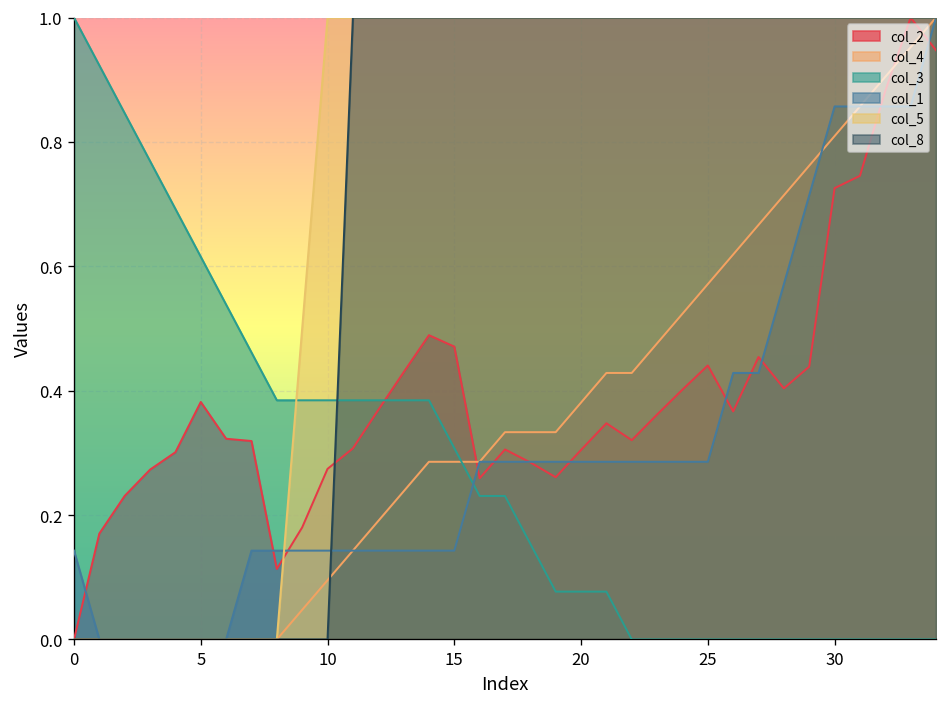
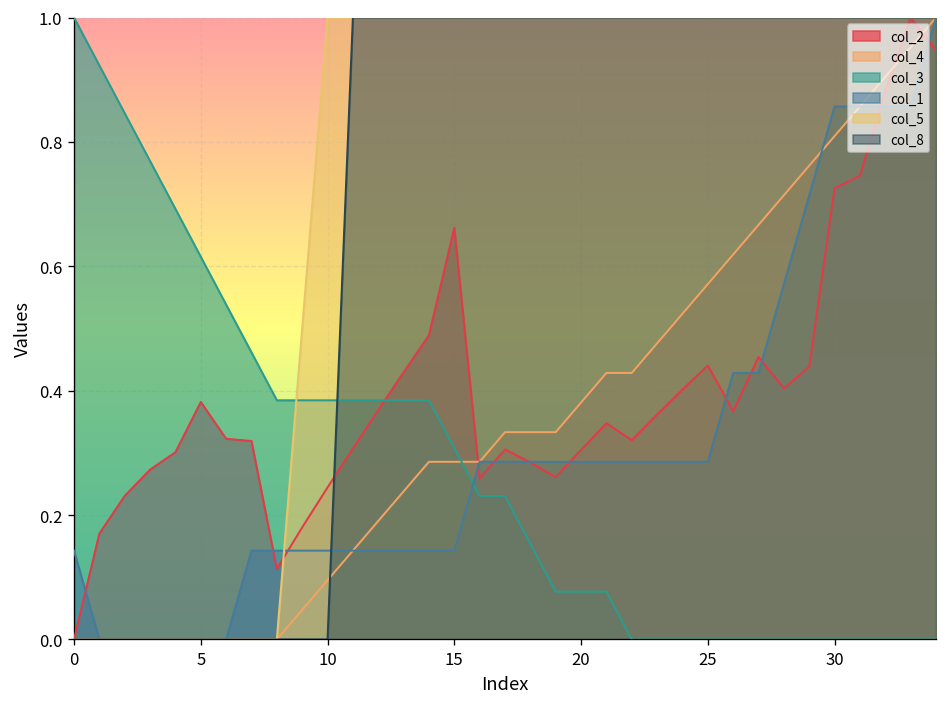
  {
    "col_2": {
      "5": 0.38,
-     "10": 0.27,
-     "15": 0.47,
+     "10": 0.24,
+     "15": 0.66,
      "20": 0.30,
      "25": 0.44,
      "30": 0.73
    }
  }
